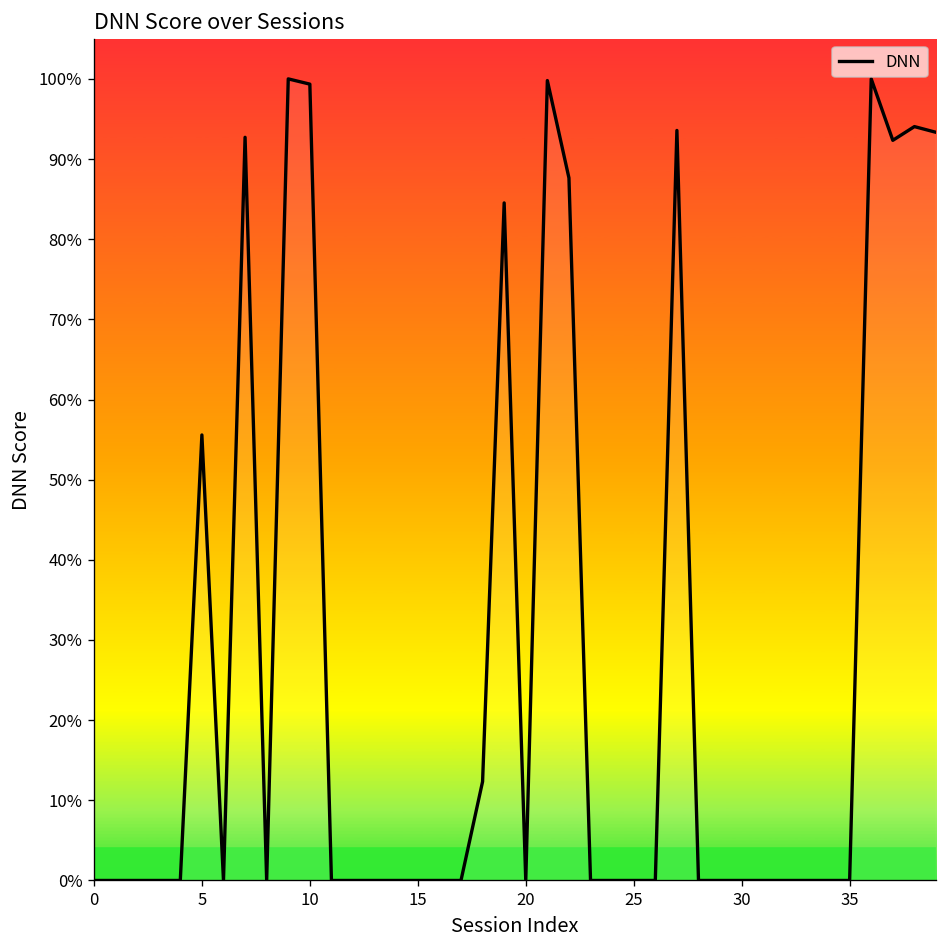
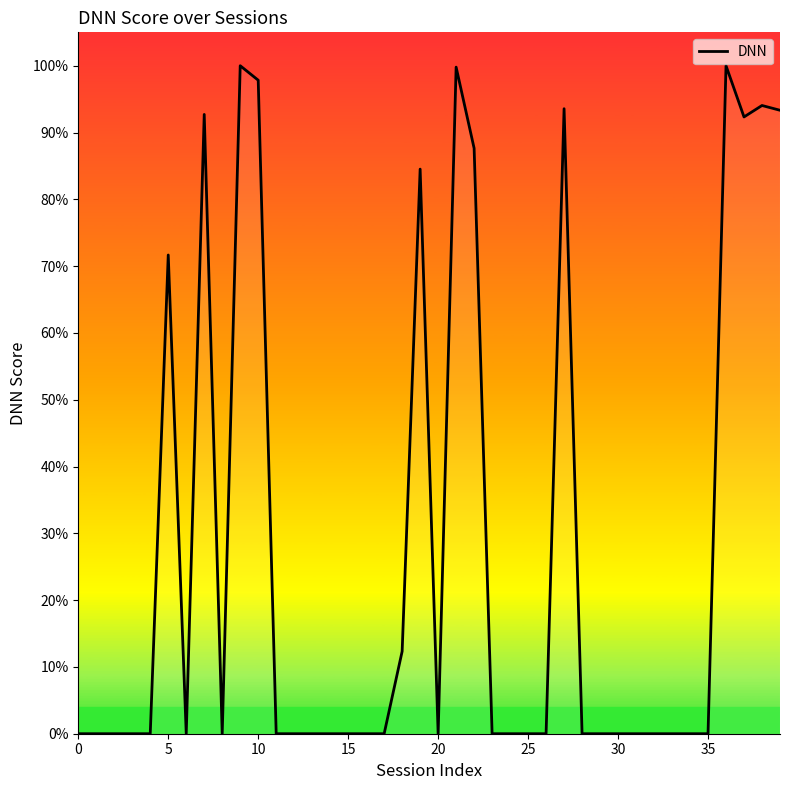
  {
-   "5": "56%",
-   "10": "99%"
+   "5": "72%",
+   "10": "98%"
  }
